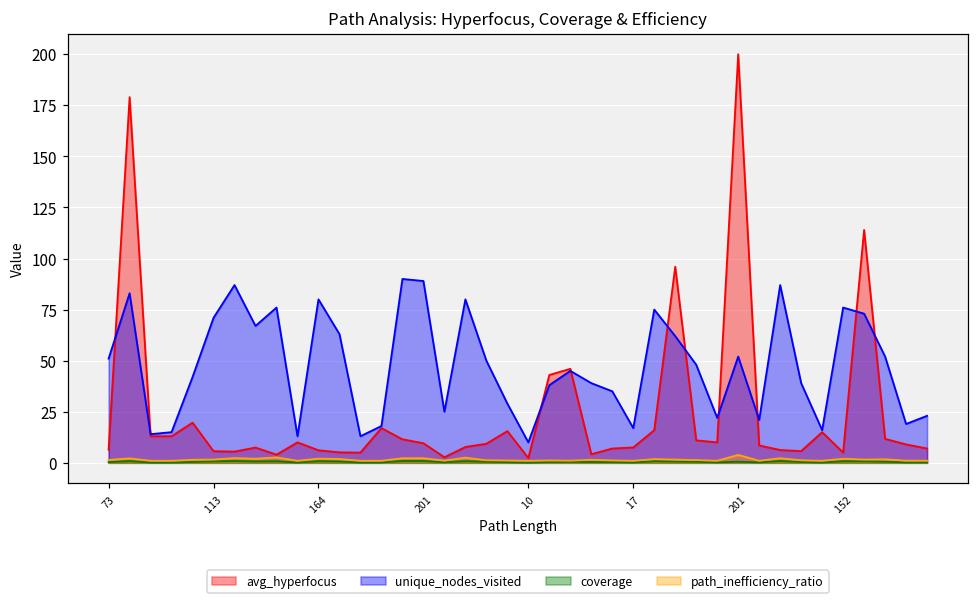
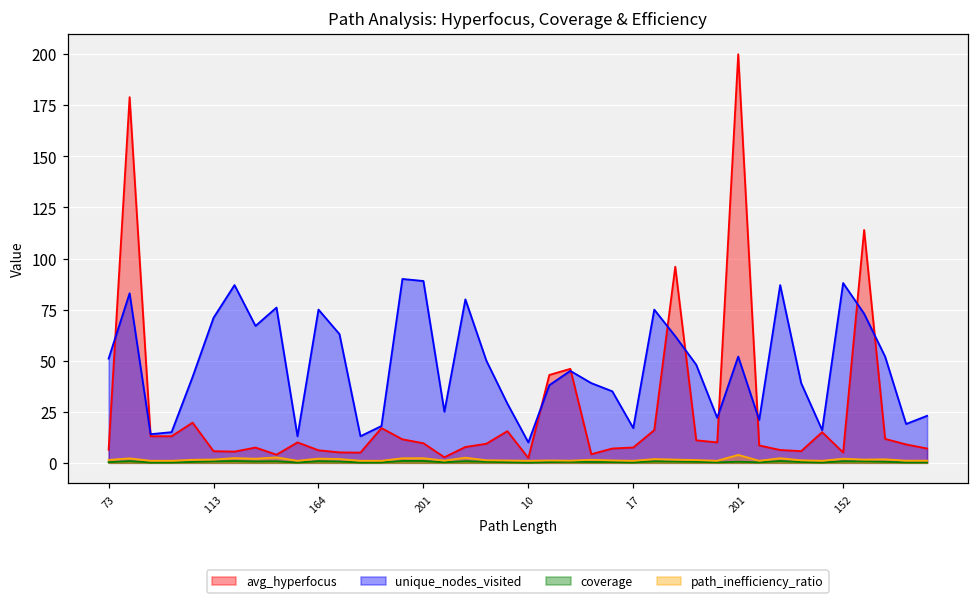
  {
    "avg_hyperfocus": {
      "73": 6,
      "113": 6,
      "164": 6,
      "152": 5
    },
    "unique_nodes_visited": {
      "73": 51,
      "113": 71,
-     "164": 80,
+     "164": 75,
      "10": 10,
-     "152": 76
+     "152": 88
    }
  }
